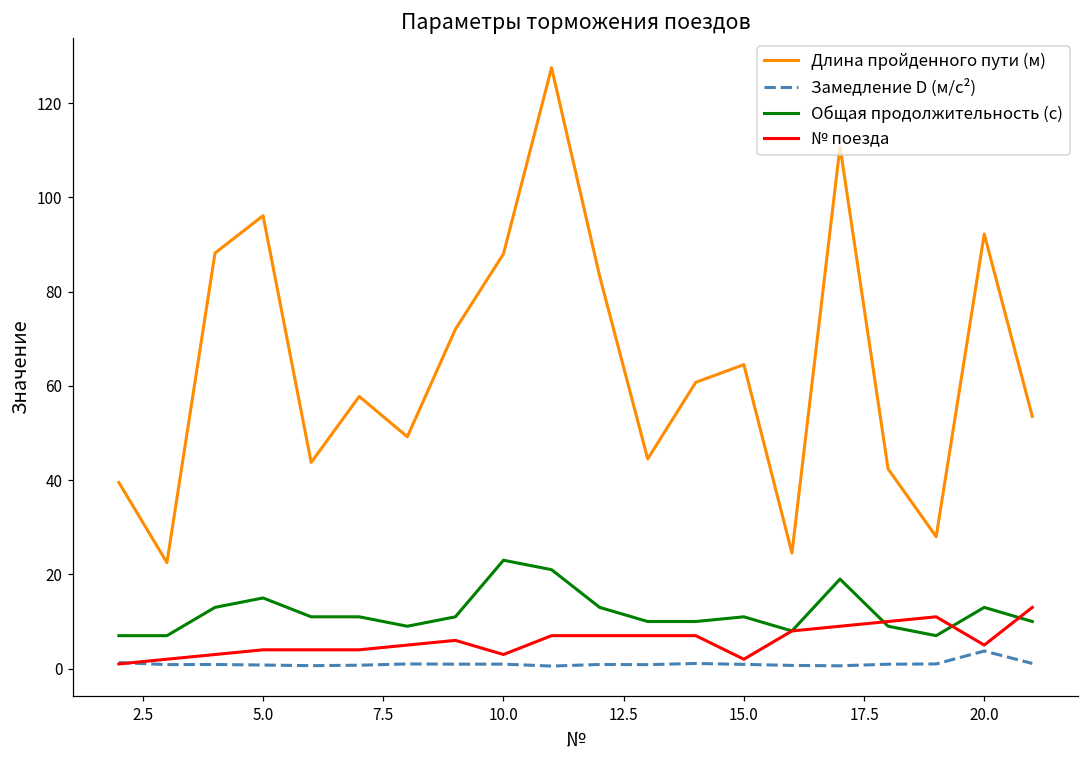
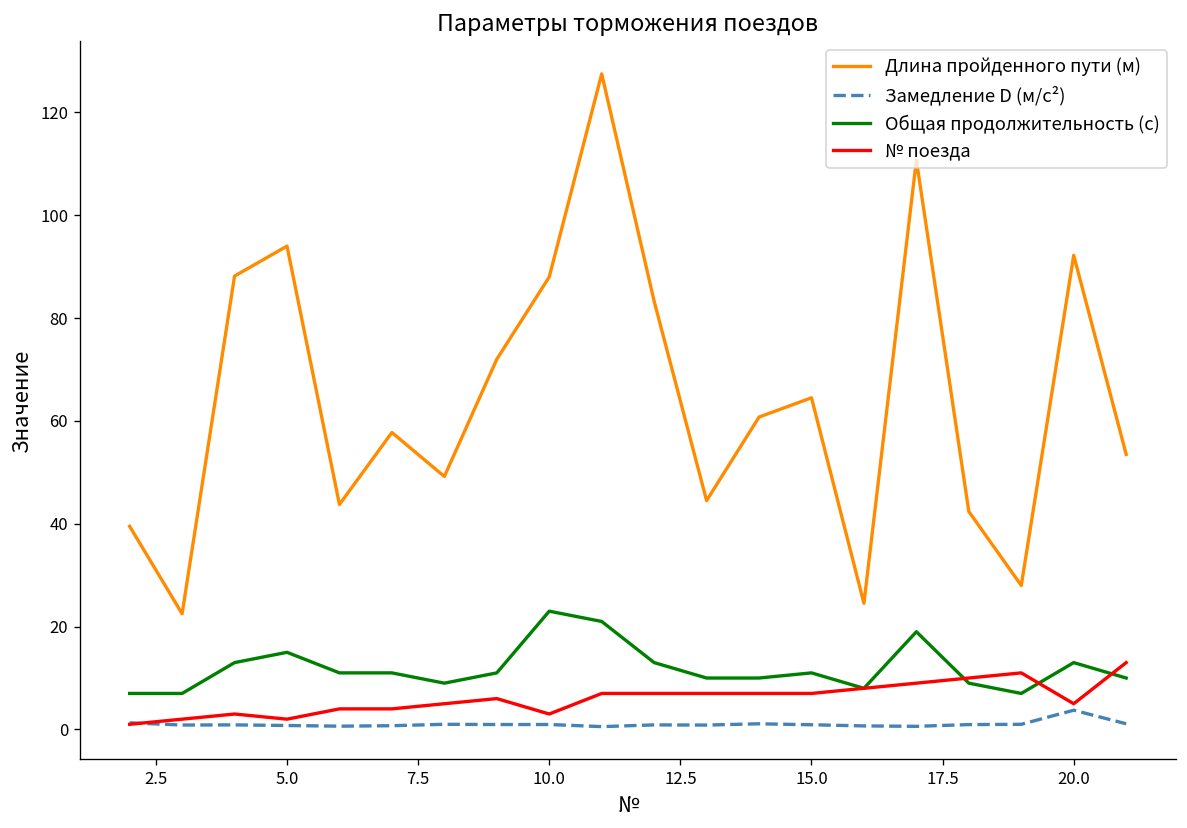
  {
    "Длина пройденного пути (м)": {
-     "5.0": 96,
+     "5.0": 94,
      "10.0": 88,
      "15.0": 65,
      "20.0": 92
    },
    "Замедление D (м/с²)": {
      "5.0": 1,
      "10.0": 1,
      "15.0": 1,
      "20.0": 4
    },
    "Общая продолжительность (с)": {
      "5.0": 15,
      "10.0": 23,
      "15.0": 11,
      "20.0": 13
    },
    "№ поезда": {
-     "5.0": 4,
+     "5.0": 2,
      "10.0": 3,
-     "15.0": 2,
+     "15.0": 7,
      "20.0": 5
    }
  }
